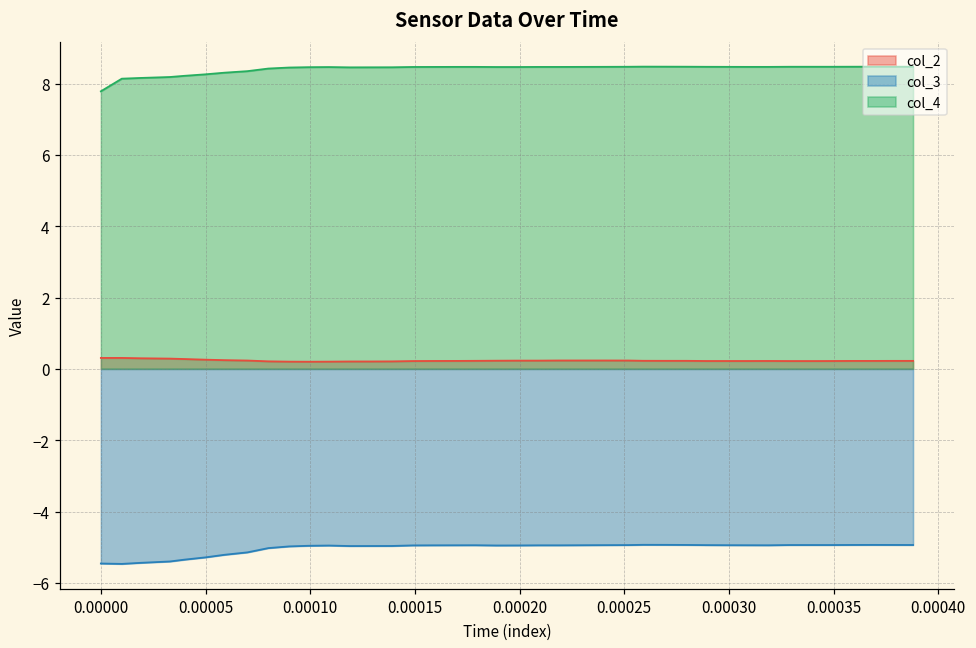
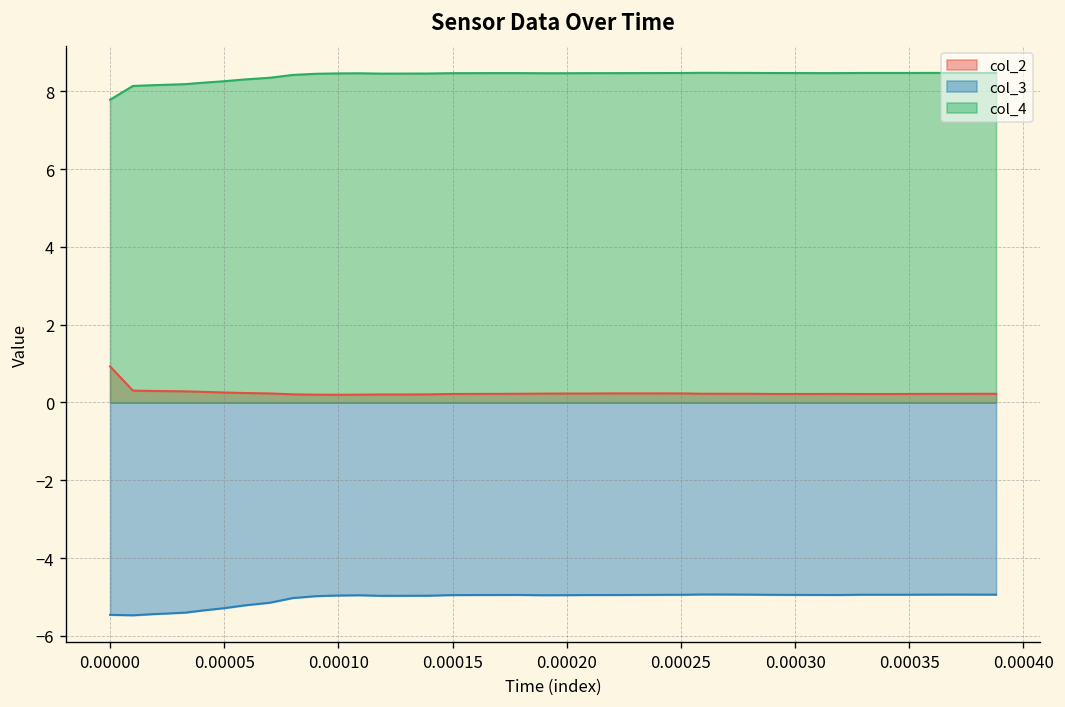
  {
    "col_2": {
-     "0.00000": 0.3,
+     "0.00000": 0.9,
      "0.00005": 0.3
    },
    "col_4": {
      "0.00000": 7.8,
      "0.00005": 8.3
    }
  }
